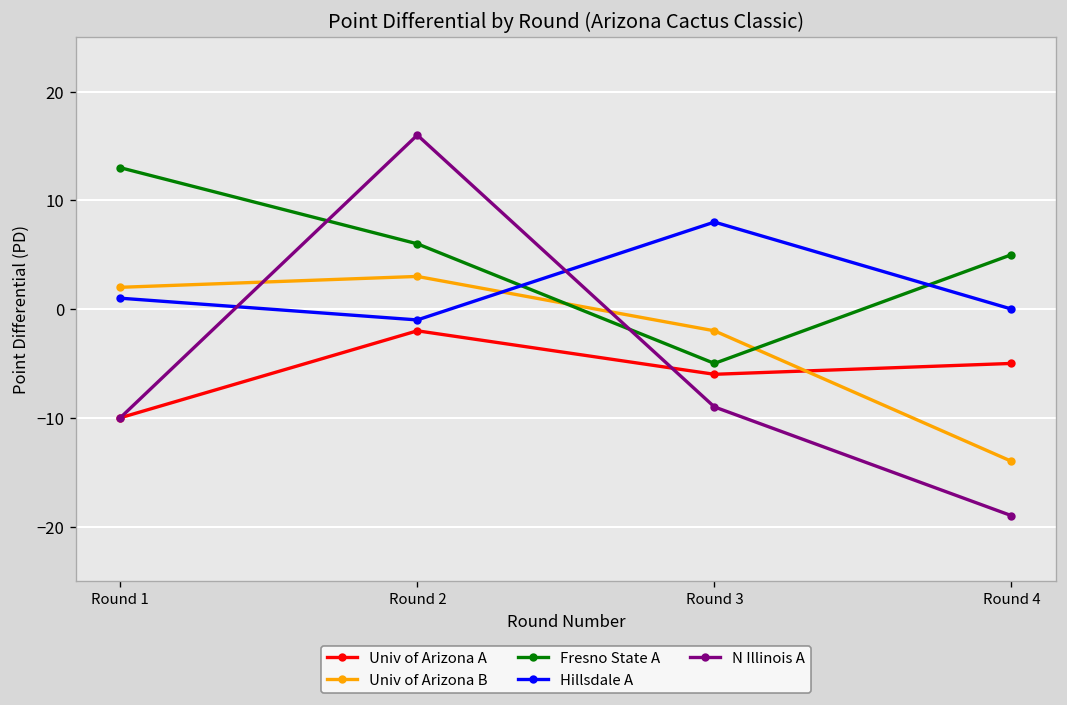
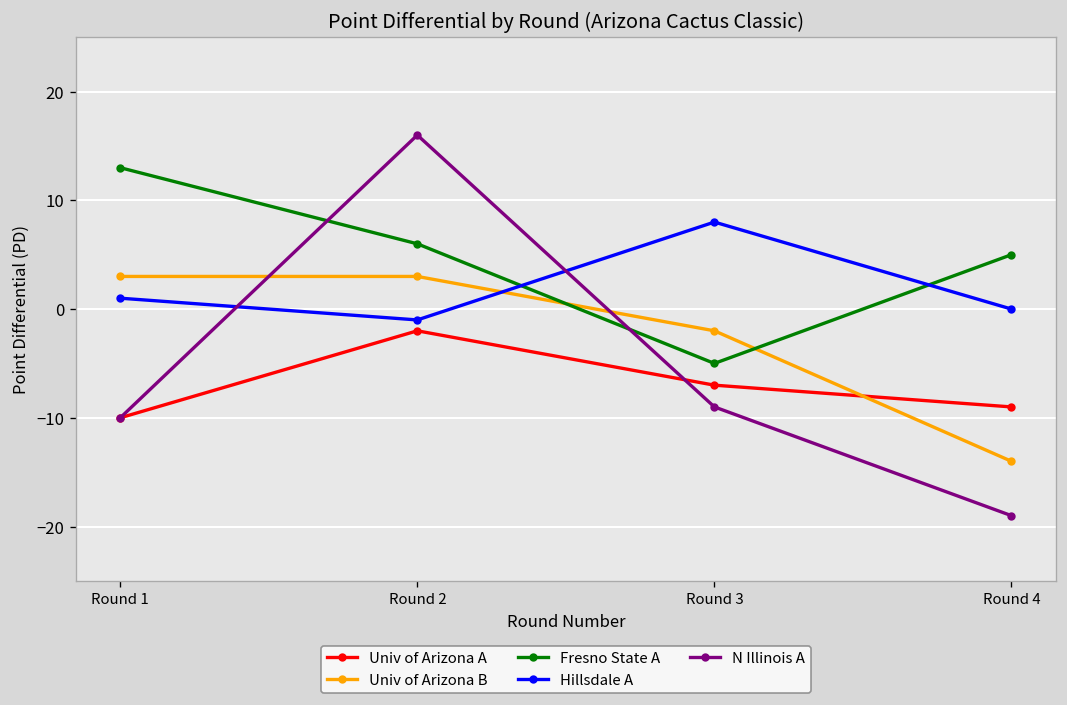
  {
    "Univ of Arizona A": {
      "Round 2": -2,
-     "Round 3": -6,
-     "Round 4": -5
+     "Round 3": -7,
+     "Round 4": -9
    },
    "Univ of Arizona B": {
-     "Round 1": 2,
+     "Round 1": 3,
      "Round 2": 3,
      "Round 3": -2,
      "Round 4": -14
    },
    "Fresno State A": {
      "Round 1": 13,
      "Round 2": 6,
      "Round 3": -5,
      "Round 4": 5
    },
    "Hillsdale A": {
      "Round 1": 1,
      "Round 2": -1,
      "Round 3": 8,
      "Round 4": 0
    },
    "N Illinois A": {
      "Round 2": 16,
      "Round 3": -9,
      "Round 4": -19
    }
  }
